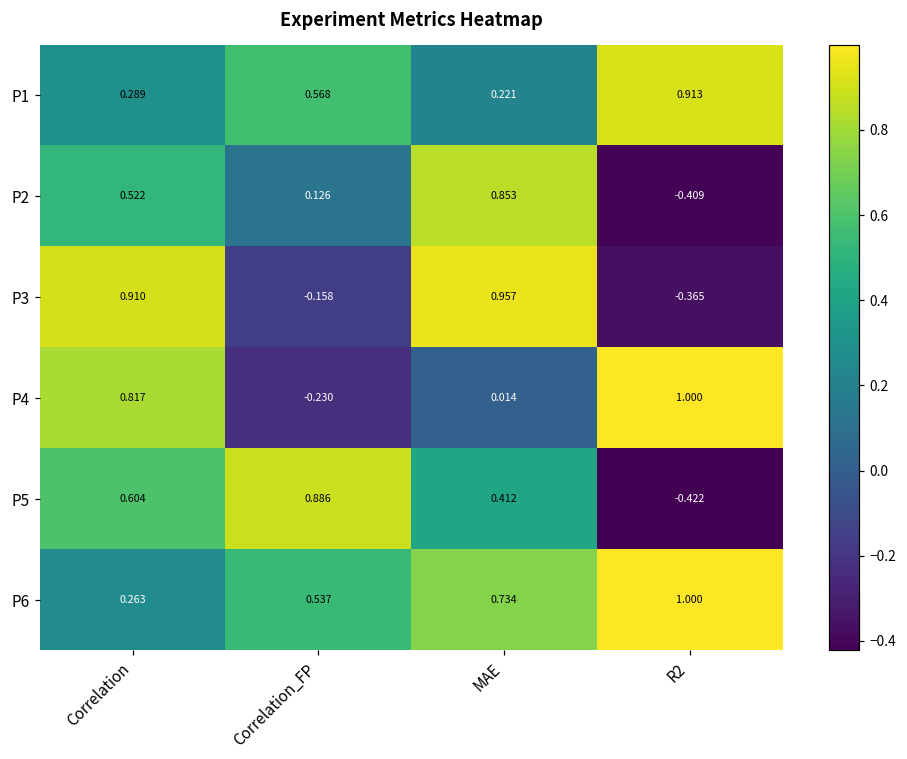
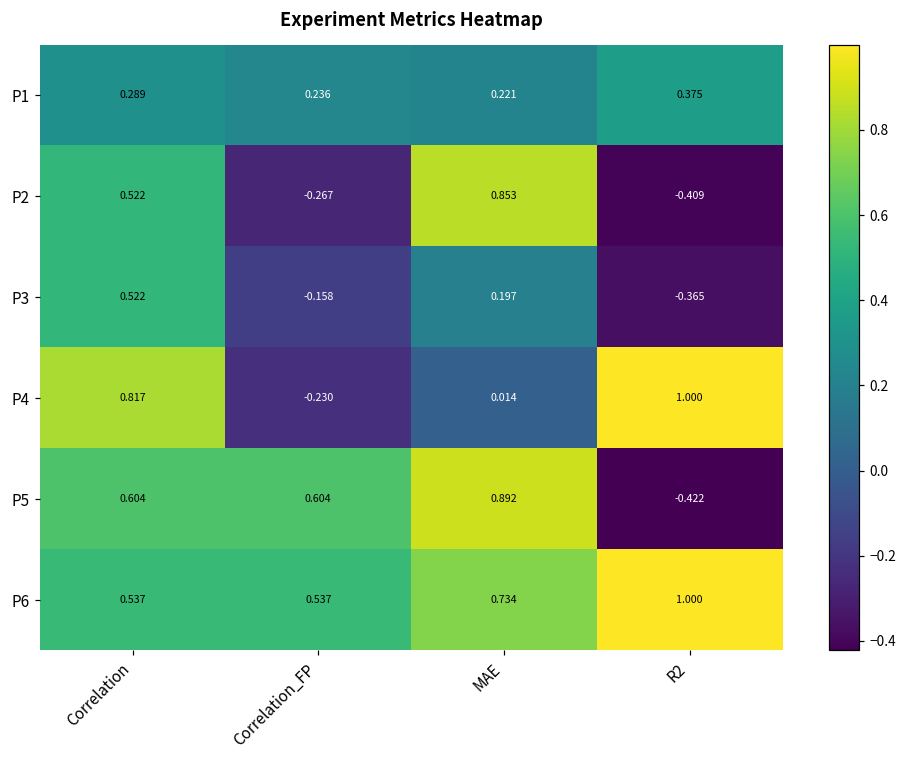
  {
    "P1": {
      "Correlation": 0.289,
-     "Correlation_FP": 0.568,
+     "Correlation_FP": 0.236,
      "MAE": 0.221,
-     "R2": 0.913
+     "R2": 0.375
    },
    "P2": {
      "Correlation": 0.522,
-     "Correlation_FP": 0.126,
+     "Correlation_FP": -0.267,
      "MAE": 0.853,
      "R2": -0.409
    },
    "P3": {
-     "Correlation": 0.910,
+     "Correlation": 0.522,
      "Correlation_FP": -0.158,
-     "MAE": 0.957,
+     "MAE": 0.197,
      "R2": -0.365
    },
    "P4": {
      "Correlation": 0.817,
      "Correlation_FP": -0.230,
      "MAE": 0.014,
      "R2": 1.000
    },
    "P5": {
      "Correlation": 0.604,
-     "Correlation_FP": 0.886,
-     "MAE": 0.412,
+     "Correlation_FP": 0.604,
+     "MAE": 0.892,
      "R2": -0.422
    },
    "P6": {
-     "Correlation": 0.263,
+     "Correlation": 0.537,
      "Correlation_FP": 0.537,
      "MAE": 0.734,
      "R2": 1.000
    }
  }
